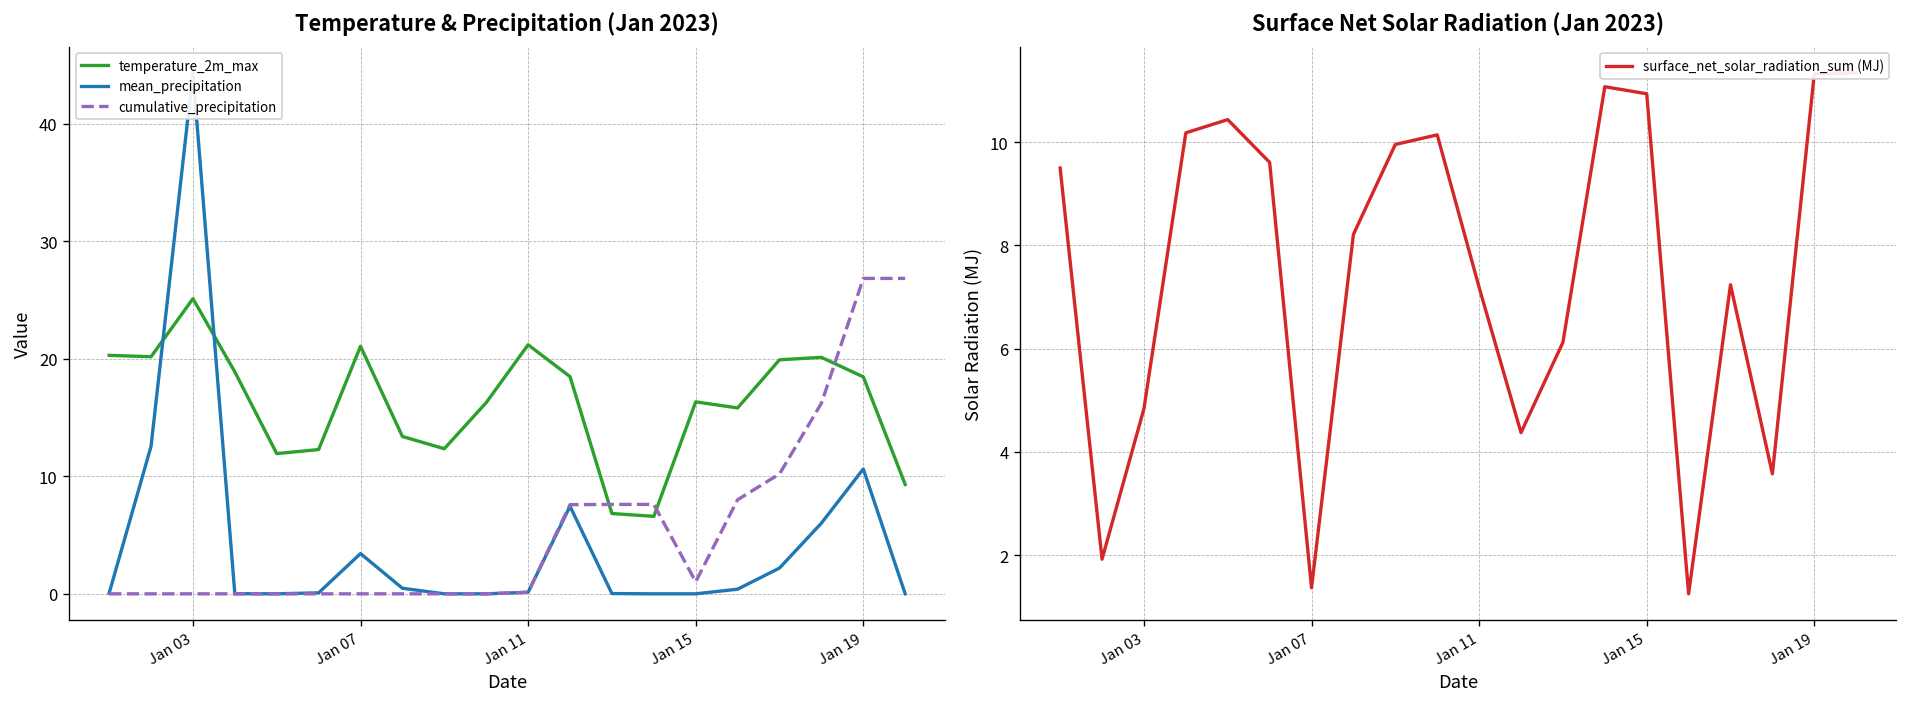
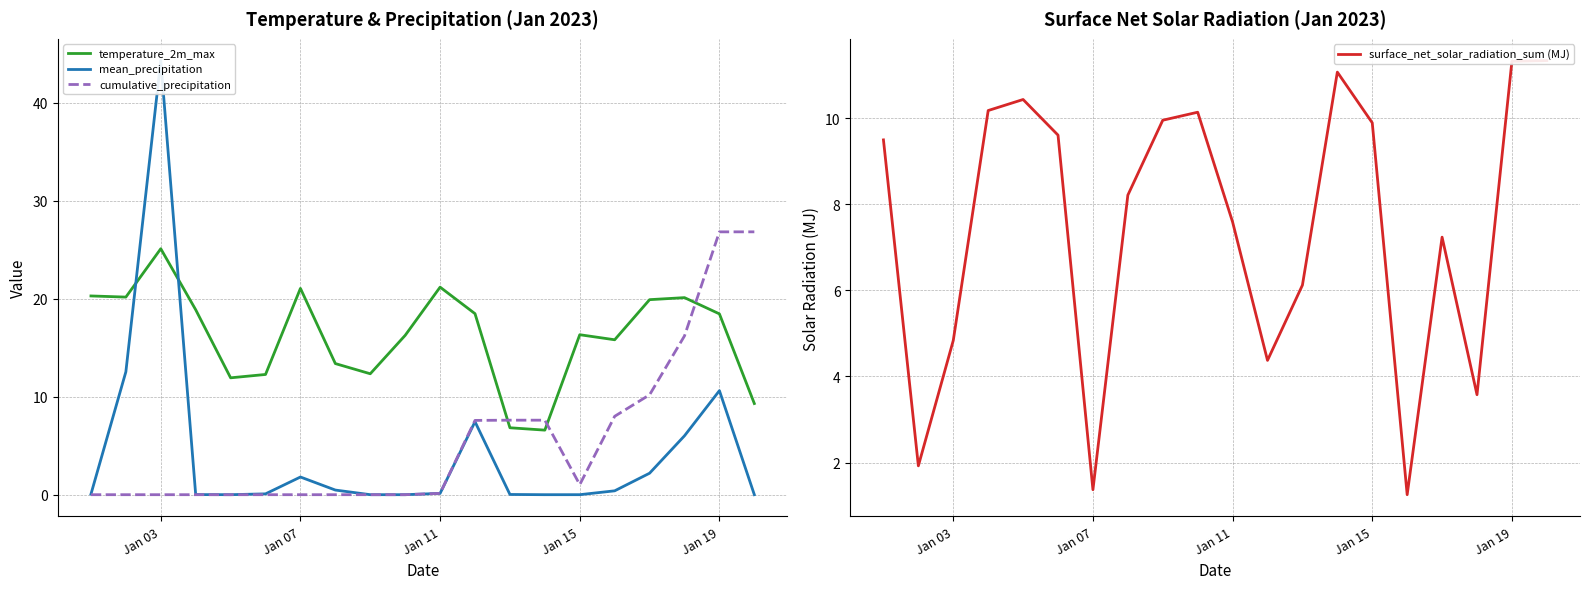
  {
    "Temperature & Precipitation (Jan 2023)": {
      "temperature_2m_max": {
        "Jan 03": 25,
        "Jan 07": 21,
        "Jan 11": 21,
        "Jan 15": 16,
        "Jan 19": 18
      },
      "mean_precipitation": {
-       "Jan 07": 3,
+       "Jan 07": 2,
        "Jan 15": 0,
        "Jan 19": 11
      },
      "cumulative_precipitation": {
        "Jan 03": 0,
        "Jan 07": 0,
        "Jan 15": 1,
        "Jan 19": 27
      }
    },
    "Surface Net Solar Radiation (Jan 2023)": {
      "Jan 03": 4.8,
      "Jan 07": 1.4,
-     "Jan 11": 7.2,
-     "Jan 15": 10.9
+     "Jan 11": 7.6,
+     "Jan 15": 9.9
    }
  }
